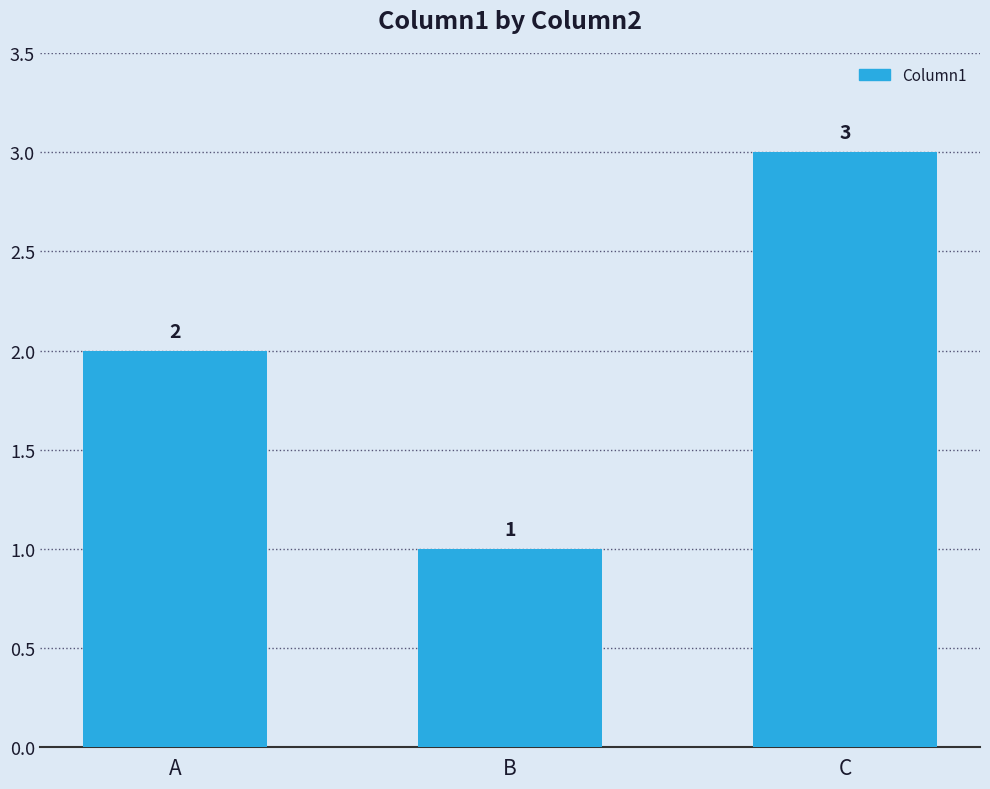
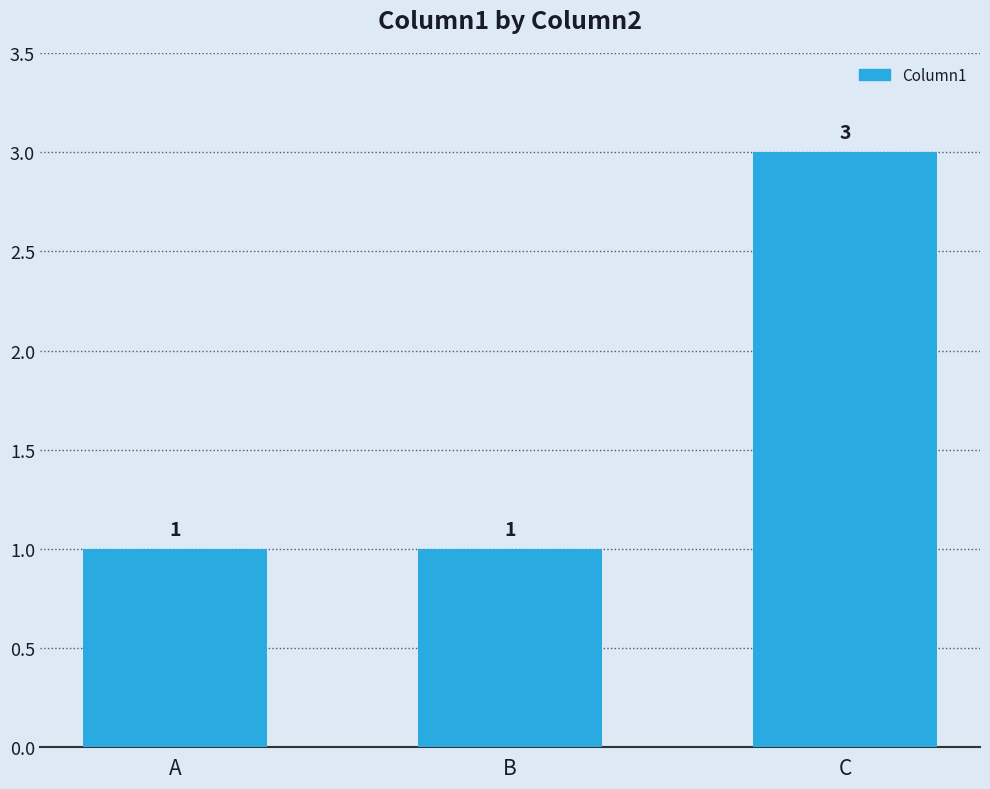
  {
-   "A": 2,
+   "A": 1,
    "B": 1,
    "C": 3
  }
